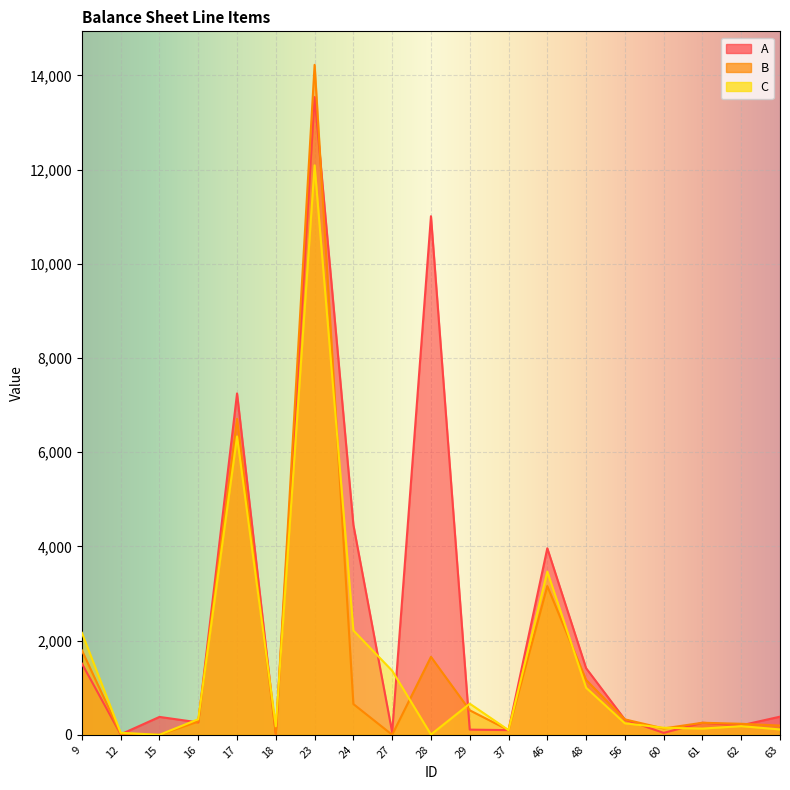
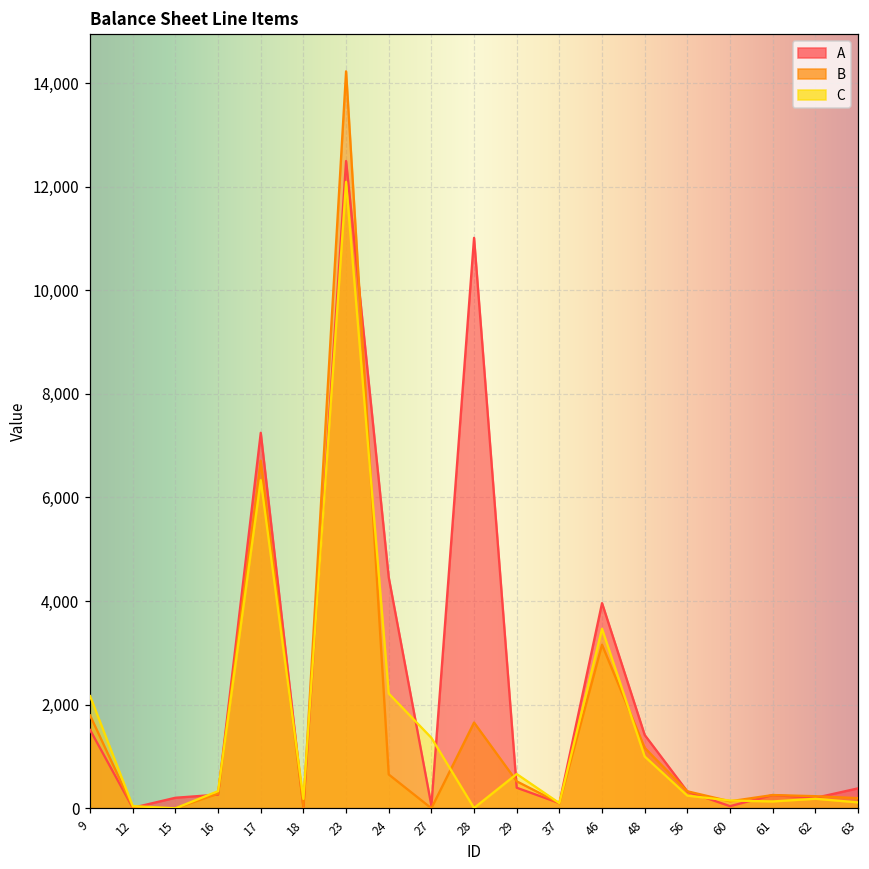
  {
    "A": {
      "9": "1,500",
-     "15": "400",
+     "15": "200",
      "17": "7,200",
-     "23": "13,500",
+     "23": "12,500",
      "24": "4,500",
      "28": "11,000",
-     "29": "100",
+     "29": "400",
      "46": "4,000",
      "48": "1,400",
      "60": "0",
      "63": "400"
    },
    "B": {
      "9": "1,800",
      "17": "6,700",
      "23": "14,200",
      "24": "700",
      "28": "1,700",
      "29": "500",
      "46": "3,200",
      "48": "1,200",
      "63": "200"
    },
    "C": {
      "9": "2,200",
      "17": "6,300",
      "18": "200",
      "23": "12,100",
      "24": "2,200",
      "27": "1,400",
      "28": "0",
      "29": "700",
      "46": "3,500",
      "48": "1,000",
      "56": "200",
      "61": "100",
      "63": "100"
    }
  }
